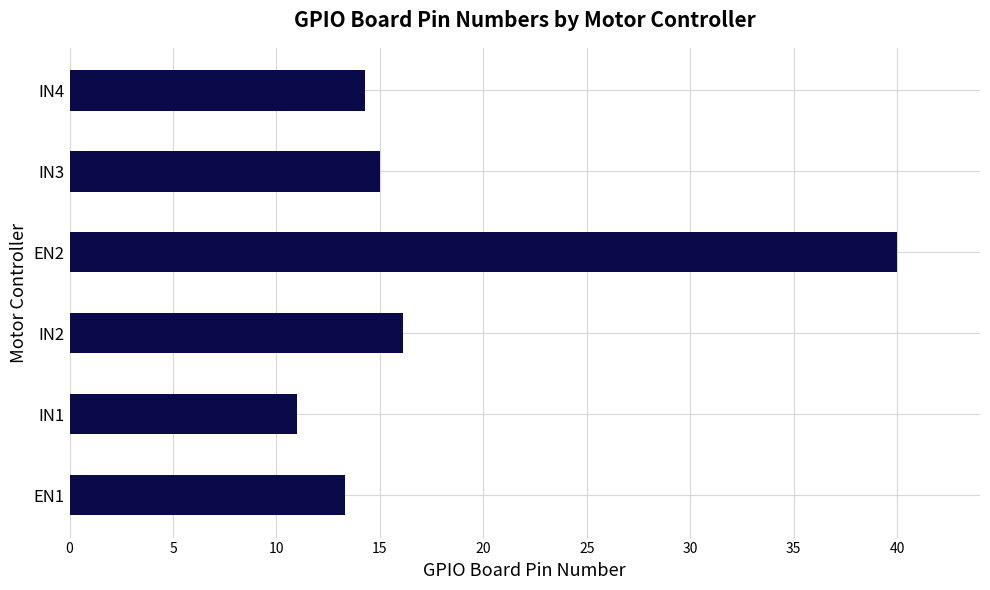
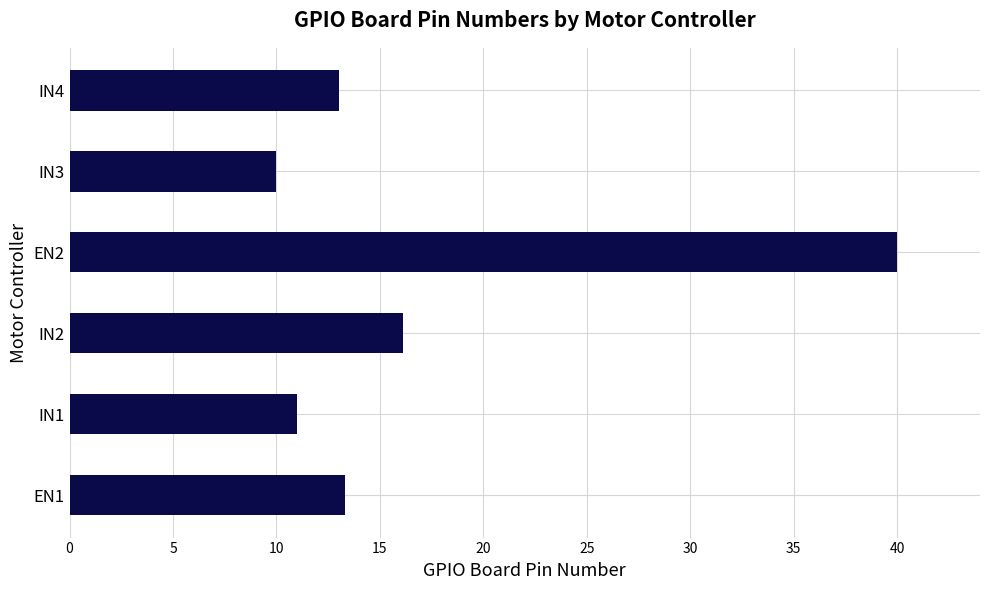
  {
-   "IN4": 14.3,
-   "IN3": 15,
+   "IN4": 13.0,
+   "IN3": 10,
    "EN2": 40.0,
    "IN2": 16.1,
    "IN1": 11.0,
    "EN1": 13.3
  }
